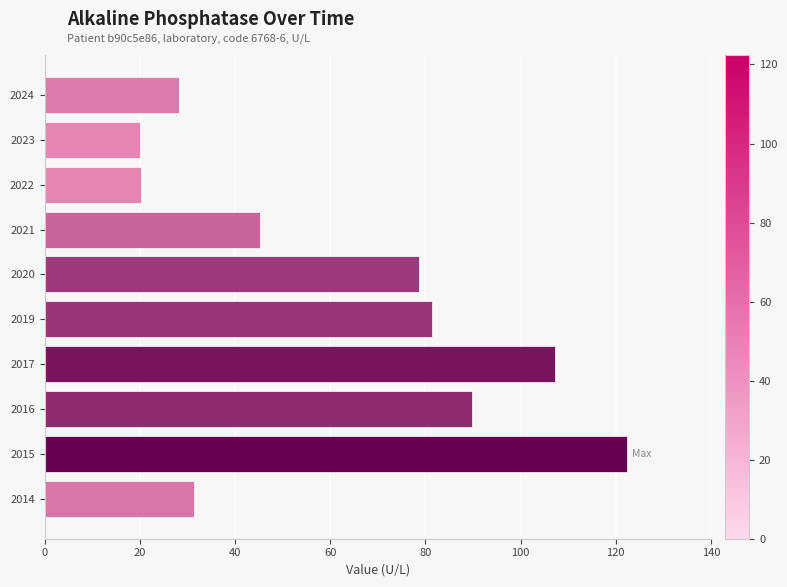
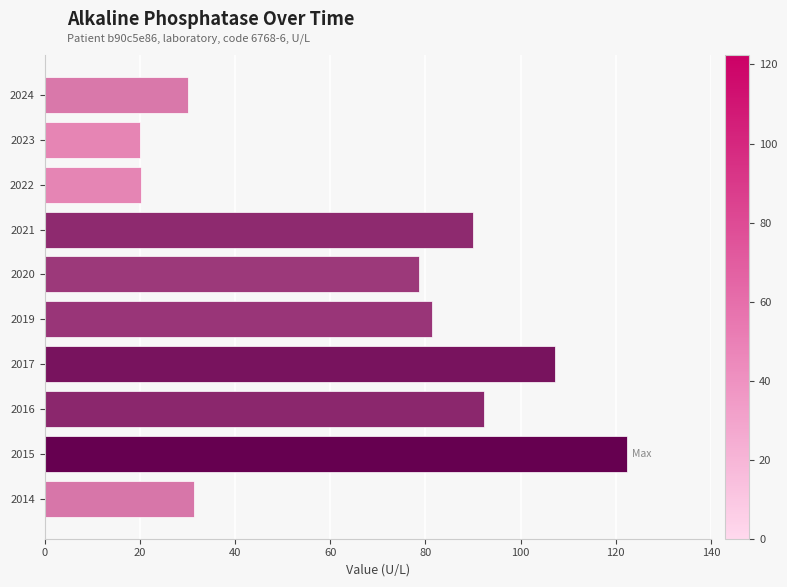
  {
-   "2024": 28,
+   "2024": 30,
    "2023": 20,
    "2022": 20,
-   "2021": 45,
+   "2021": 90,
    "2020": 79,
    "2019": 81,
    "2017": 107,
-   "2016": 90,
+   "2016": 92,
    "2015": 122,
    "2014": 31
  }
